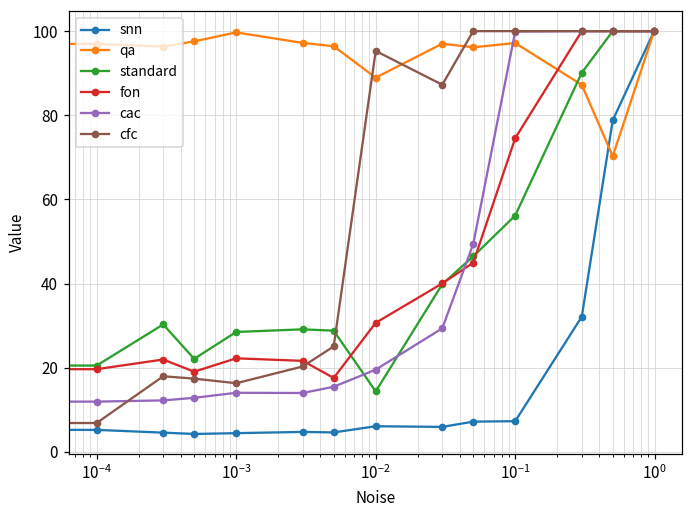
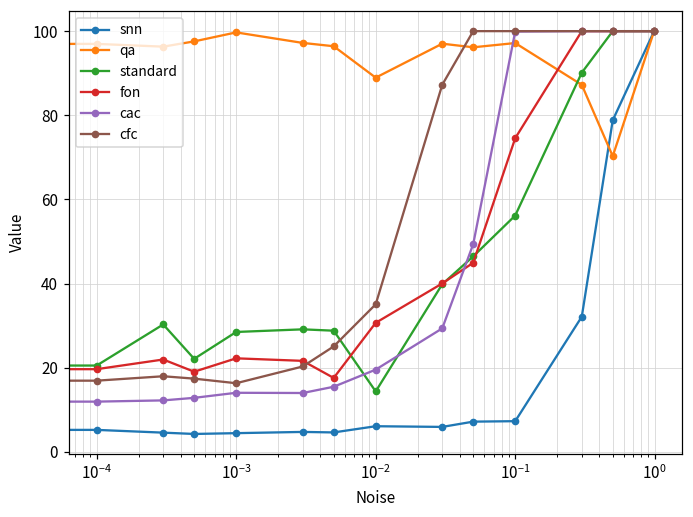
  {
    "snn": {
      "10^-4": 5,
      "10^-3": 4,
      "10^-2": 6,
      "10^-1": 7
    },
    "qa": {
      "10^-3": 100,
      "10^-2": 89,
      "10^-1": 97
    },
    "standard": {
      "10^-4": 21,
      "10^-3": 28,
      "10^-2": 14,
      "10^-1": 56
    },
    "fon": {
      "10^-4": 20,
      "10^-3": 22,
      "10^-2": 31,
      "10^-1": 75
    },
    "cac": {
      "10^-4": 12,
      "10^-3": 14,
      "10^-2": 20
    },
    "cfc": {
-     "10^-4": 7,
+     "10^-4": 17,
      "10^-3": 16,
-     "10^-2": 95
+     "10^-2": 35
    }
  }
